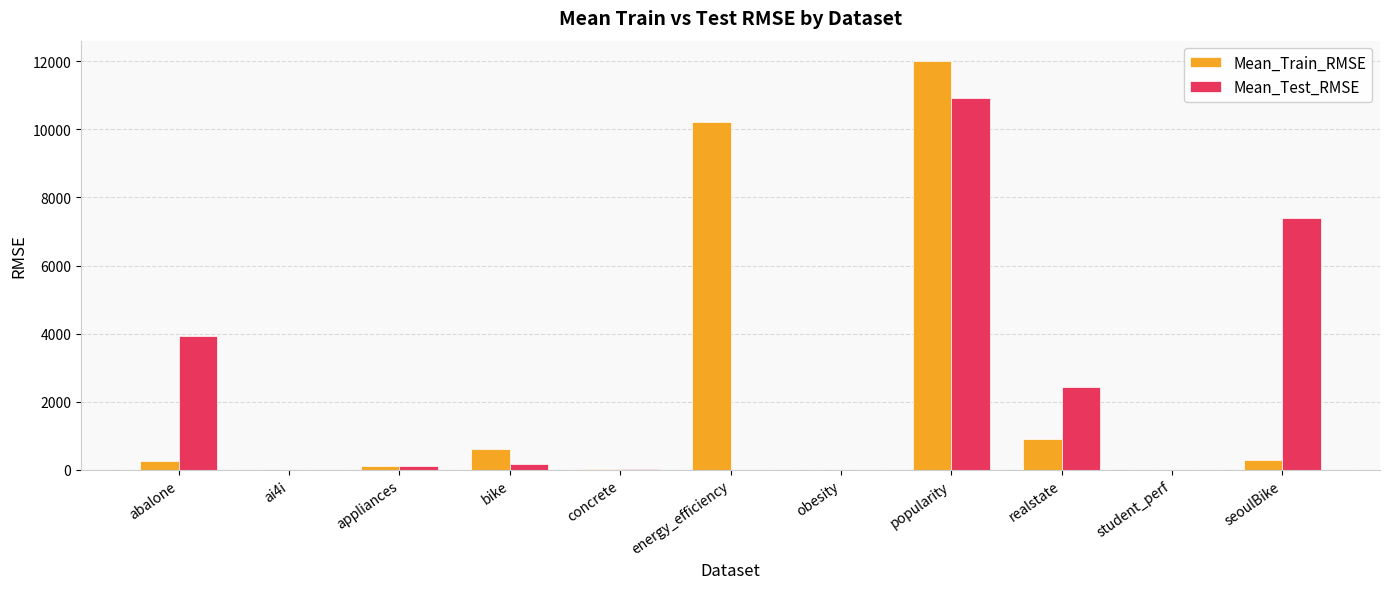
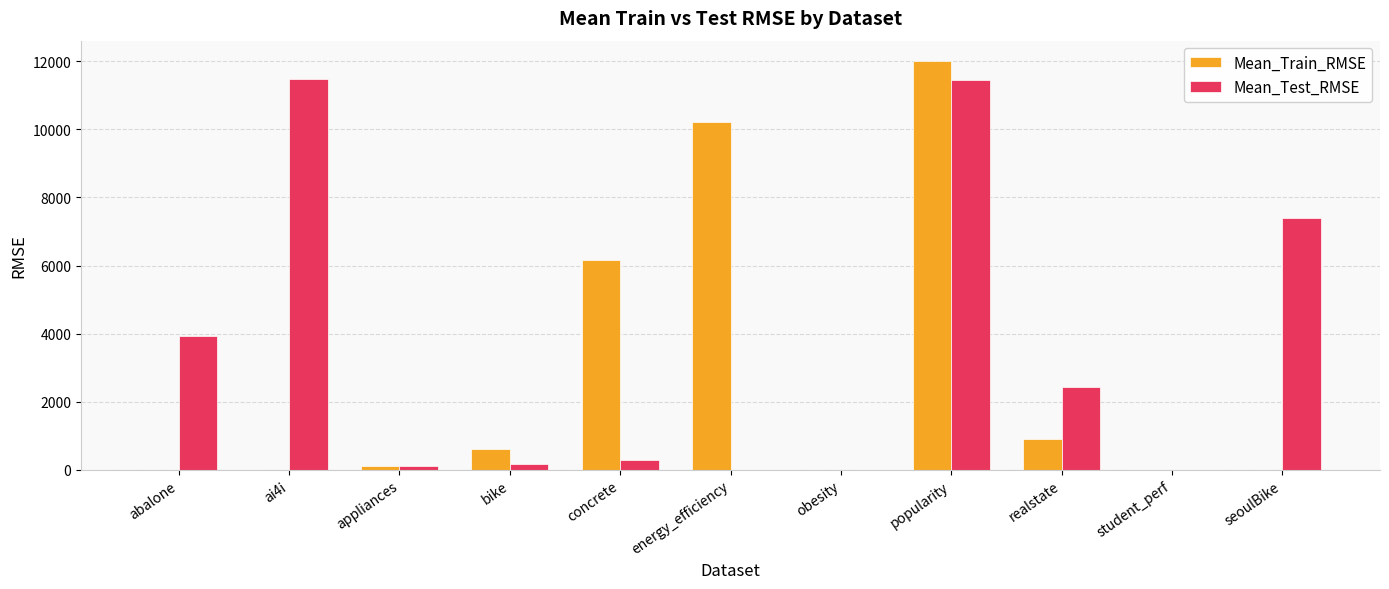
  {
    "Mean_Train_RMSE": {
-     "abalone": 300,
+     "abalone": 0,
      "appliances": 100,
      "bike": 600,
-     "concrete": 0,
+     "concrete": 6200,
      "energy_efficiency": 10200,
      "popularity": 12000,
      "realstate": 900,
-     "seoulBike": 300
+     "seoulBike": 0
    },
    "Mean_Test_RMSE": {
      "abalone": 3900,
-     "ai4i": 0,
+     "ai4i": 11500,
      "appliances": 100,
      "bike": 200,
-     "concrete": 0,
-     "popularity": 10900,
+     "concrete": 300,
+     "popularity": 11500,
      "realstate": 2400,
      "seoulBike": 7400
    }
  }
